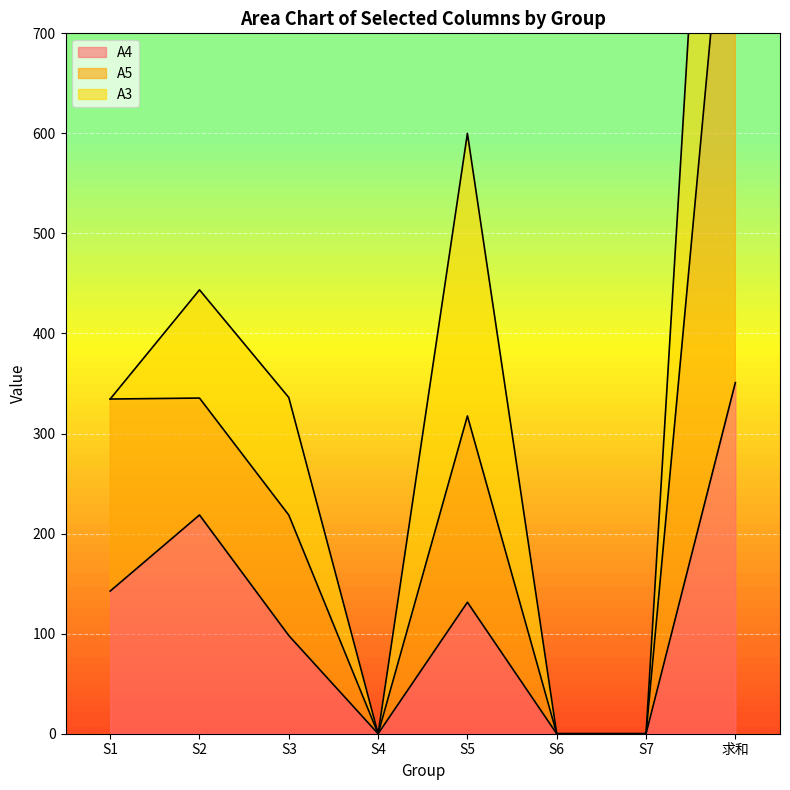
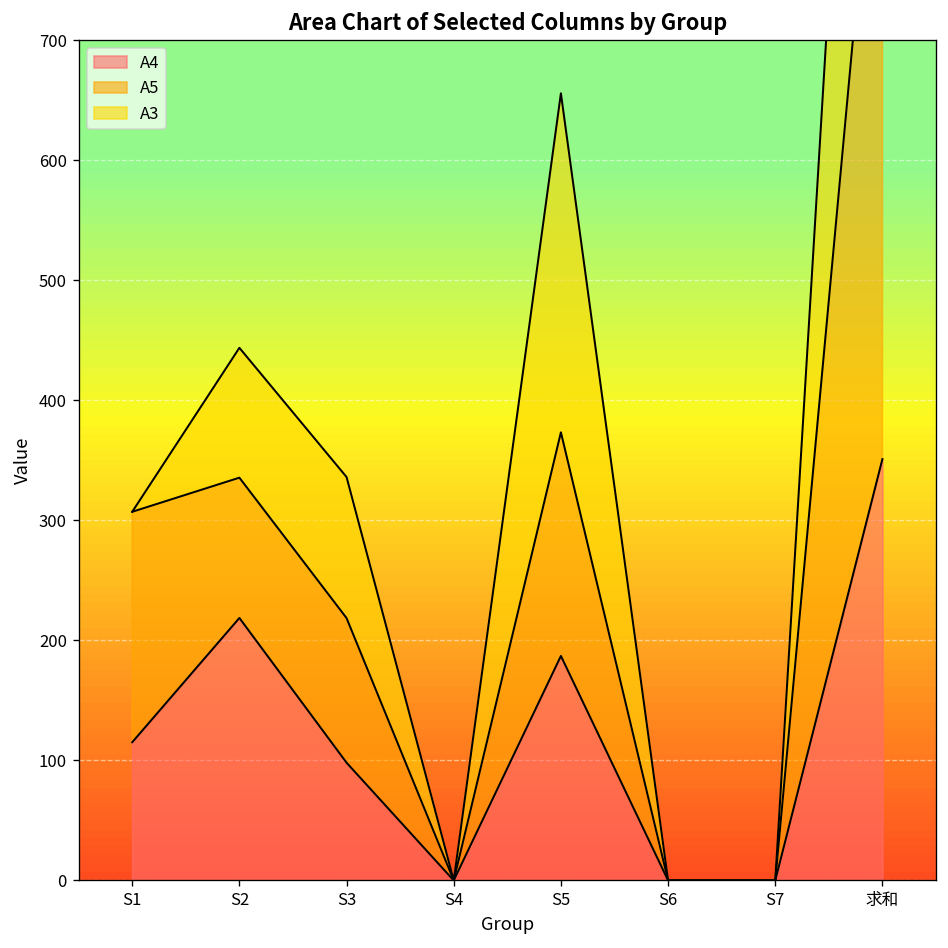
  {
    "A4": {
-     "S1": 143,
+     "S1": 115,
      "S2": 219,
      "S3": 98,
-     "S5": 131,
+     "S5": 187,
      "求和": 351
    }
  }
